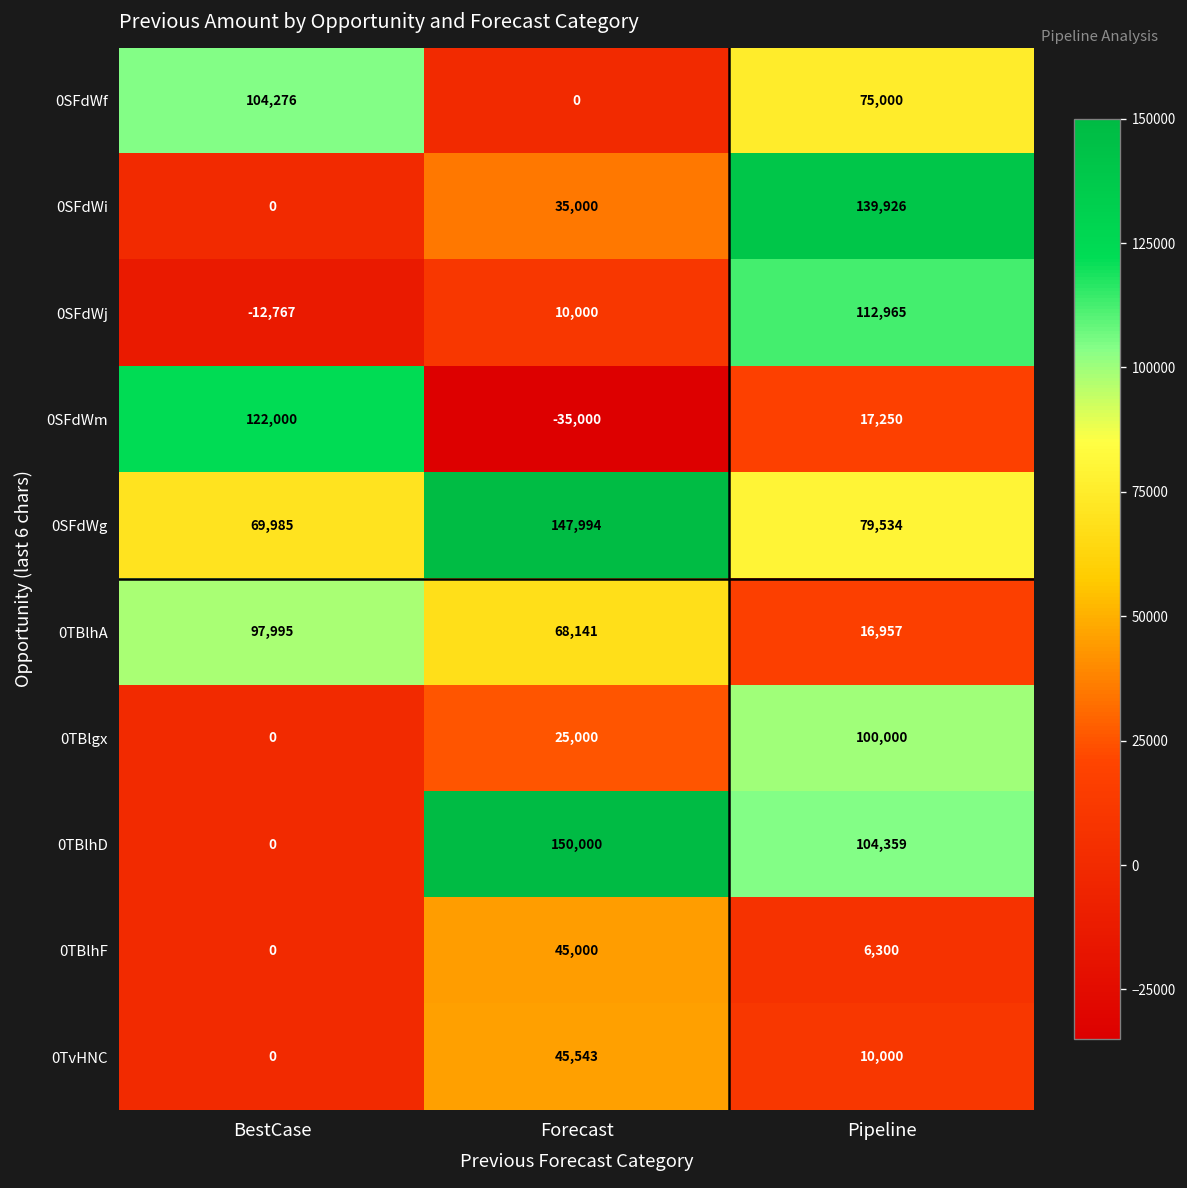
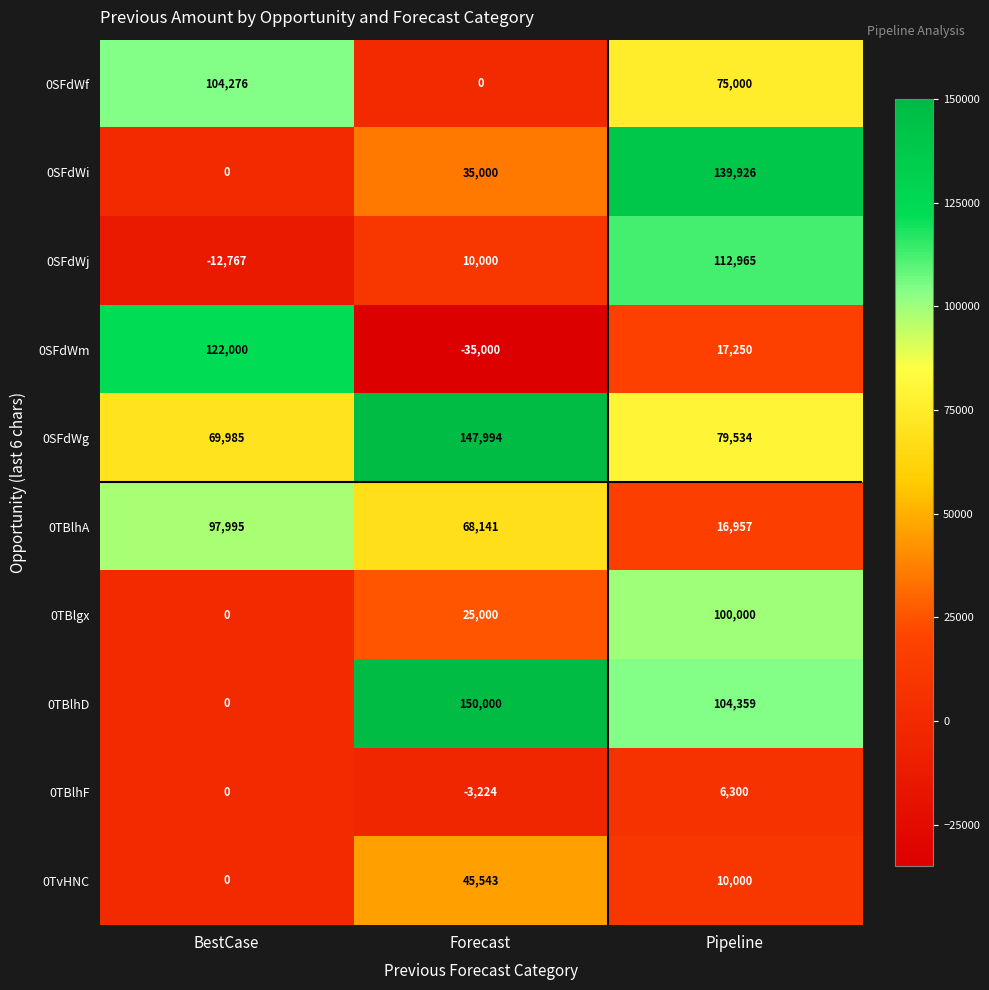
  {
    "0SFdWf": {
      "BestCase": "104,276",
      "Forecast": "0",
      "Pipeline": "75,000"
    },
    "0SFdWi": {
      "BestCase": "0",
      "Forecast": "35,000",
      "Pipeline": "139,926"
    },
    "0SFdWj": {
      "BestCase": "-12,767",
      "Forecast": "10,000",
      "Pipeline": "112,965"
    },
    "0SFdWm": {
      "BestCase": "122,000",
      "Forecast": "-35,000",
      "Pipeline": "17,250"
    },
    "0SFdWg": {
      "BestCase": "69,985",
      "Forecast": "147,994",
      "Pipeline": "79,534"
    },
    "0TBlhA": {
      "BestCase": "97,995",
      "Forecast": "68,141",
      "Pipeline": "16,957"
    },
    "0TBlgx": {
      "BestCase": "0",
      "Forecast": "25,000",
      "Pipeline": "100,000"
    },
    "0TBlhD": {
      "BestCase": "0",
      "Forecast": "150,000",
      "Pipeline": "104,359"
    },
    "0TBlhF": {
      "BestCase": "0",
-     "Forecast": "45,000",
+     "Forecast": "-3,224",
      "Pipeline": "6,300"
    },
    "0TvHNC": {
      "BestCase": "0",
      "Forecast": "45,543",
      "Pipeline": "10,000"
    }
  }
